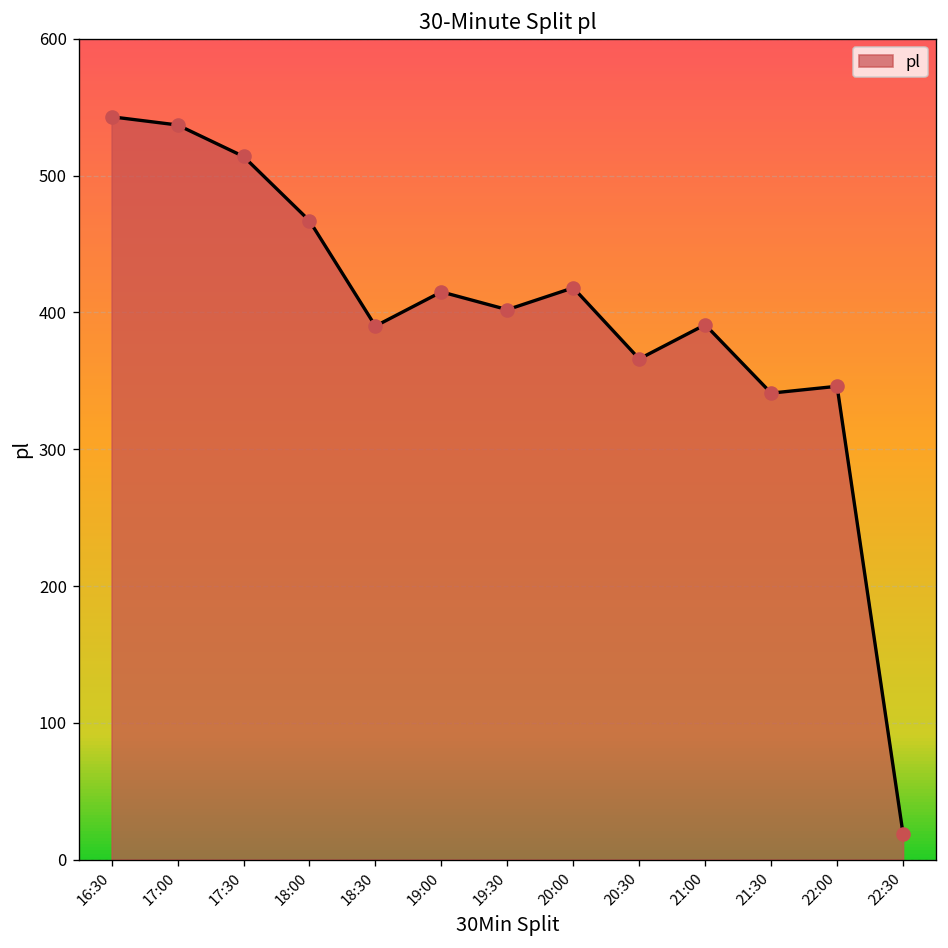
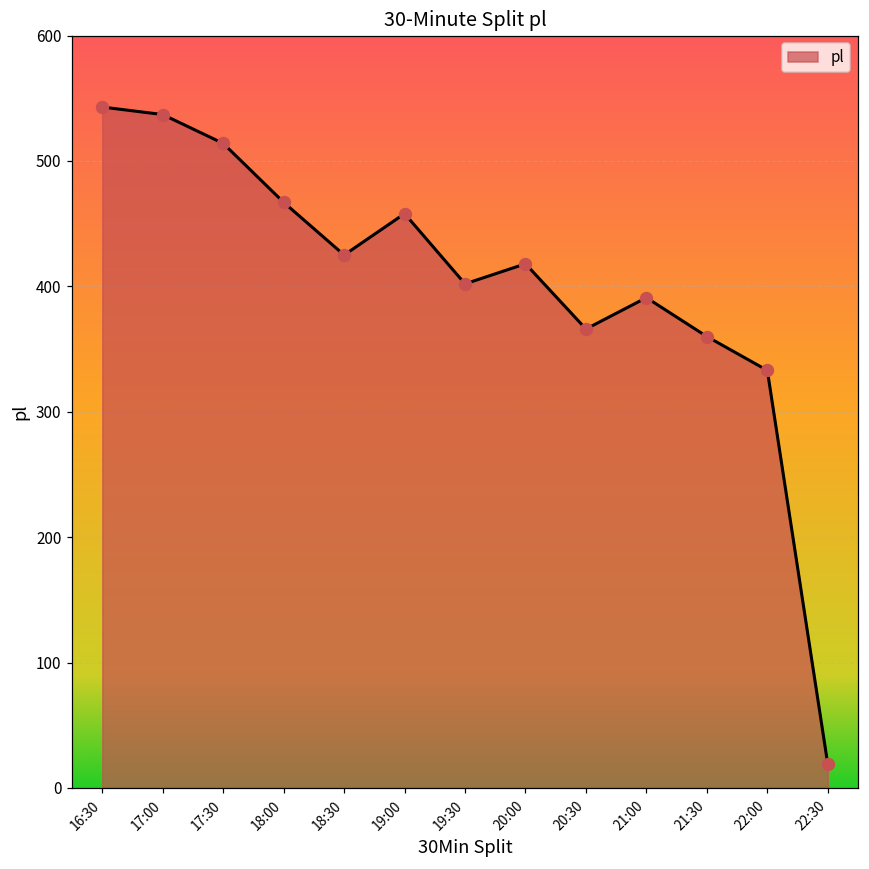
  {
    "16:30": 543,
    "17:00": 537,
    "17:30": 514,
    "18:00": 467,
-   "18:30": 390,
-   "19:00": 415,
+   "18:30": 425,
+   "19:00": 458,
    "19:30": 402,
    "20:00": 418,
    "20:30": 366,
    "21:00": 391,
-   "21:30": 341,
-   "22:00": 346,
+   "21:30": 360,
+   "22:00": 333,
    "22:30": 19
  }
